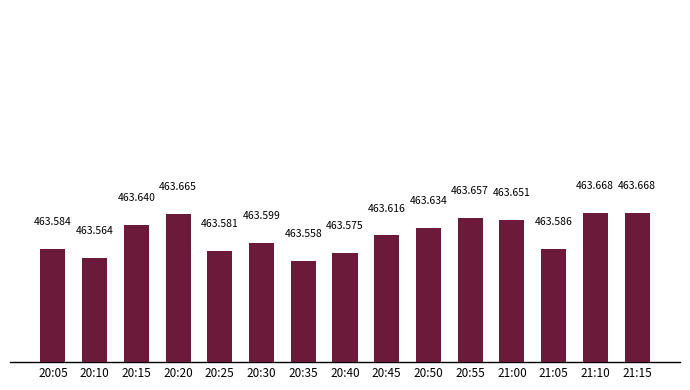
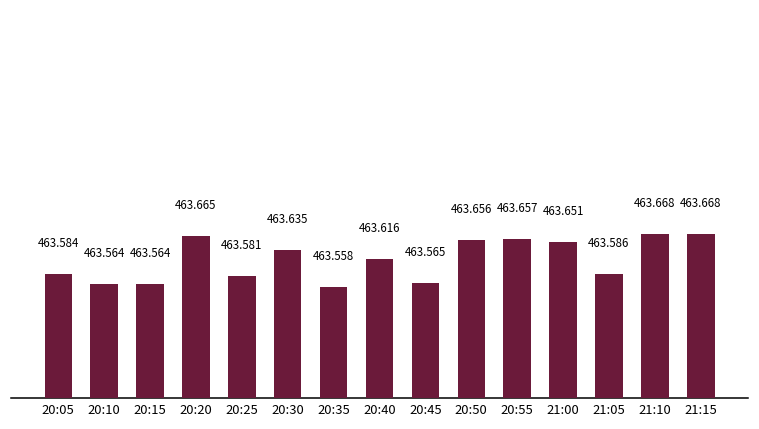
  {
-   "20:15": 463.640,
-   "20:30": 463.599,
-   "20:40": 463.575,
-   "20:45": 463.616,
-   "20:50": 463.634
+   "20:15": 463.564,
+   "20:30": 463.635,
+   "20:40": 463.616,
+   "20:45": 463.565,
+   "20:50": 463.656
  }
